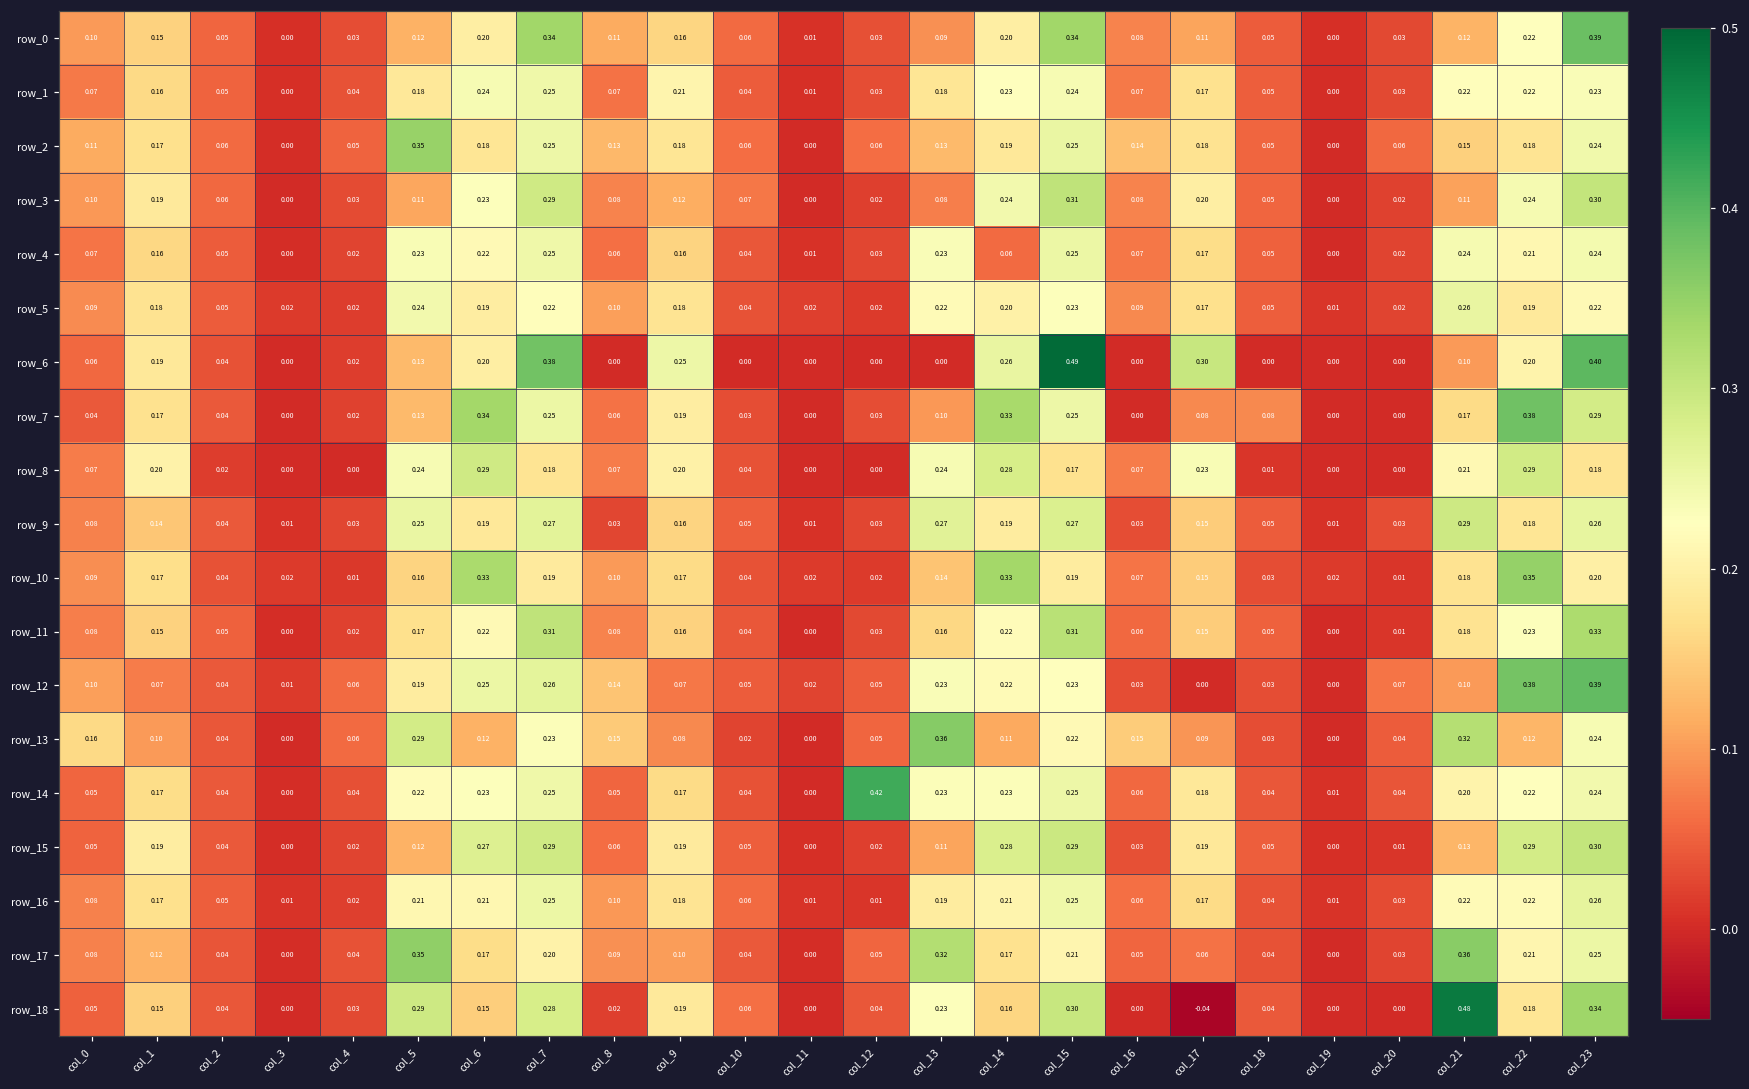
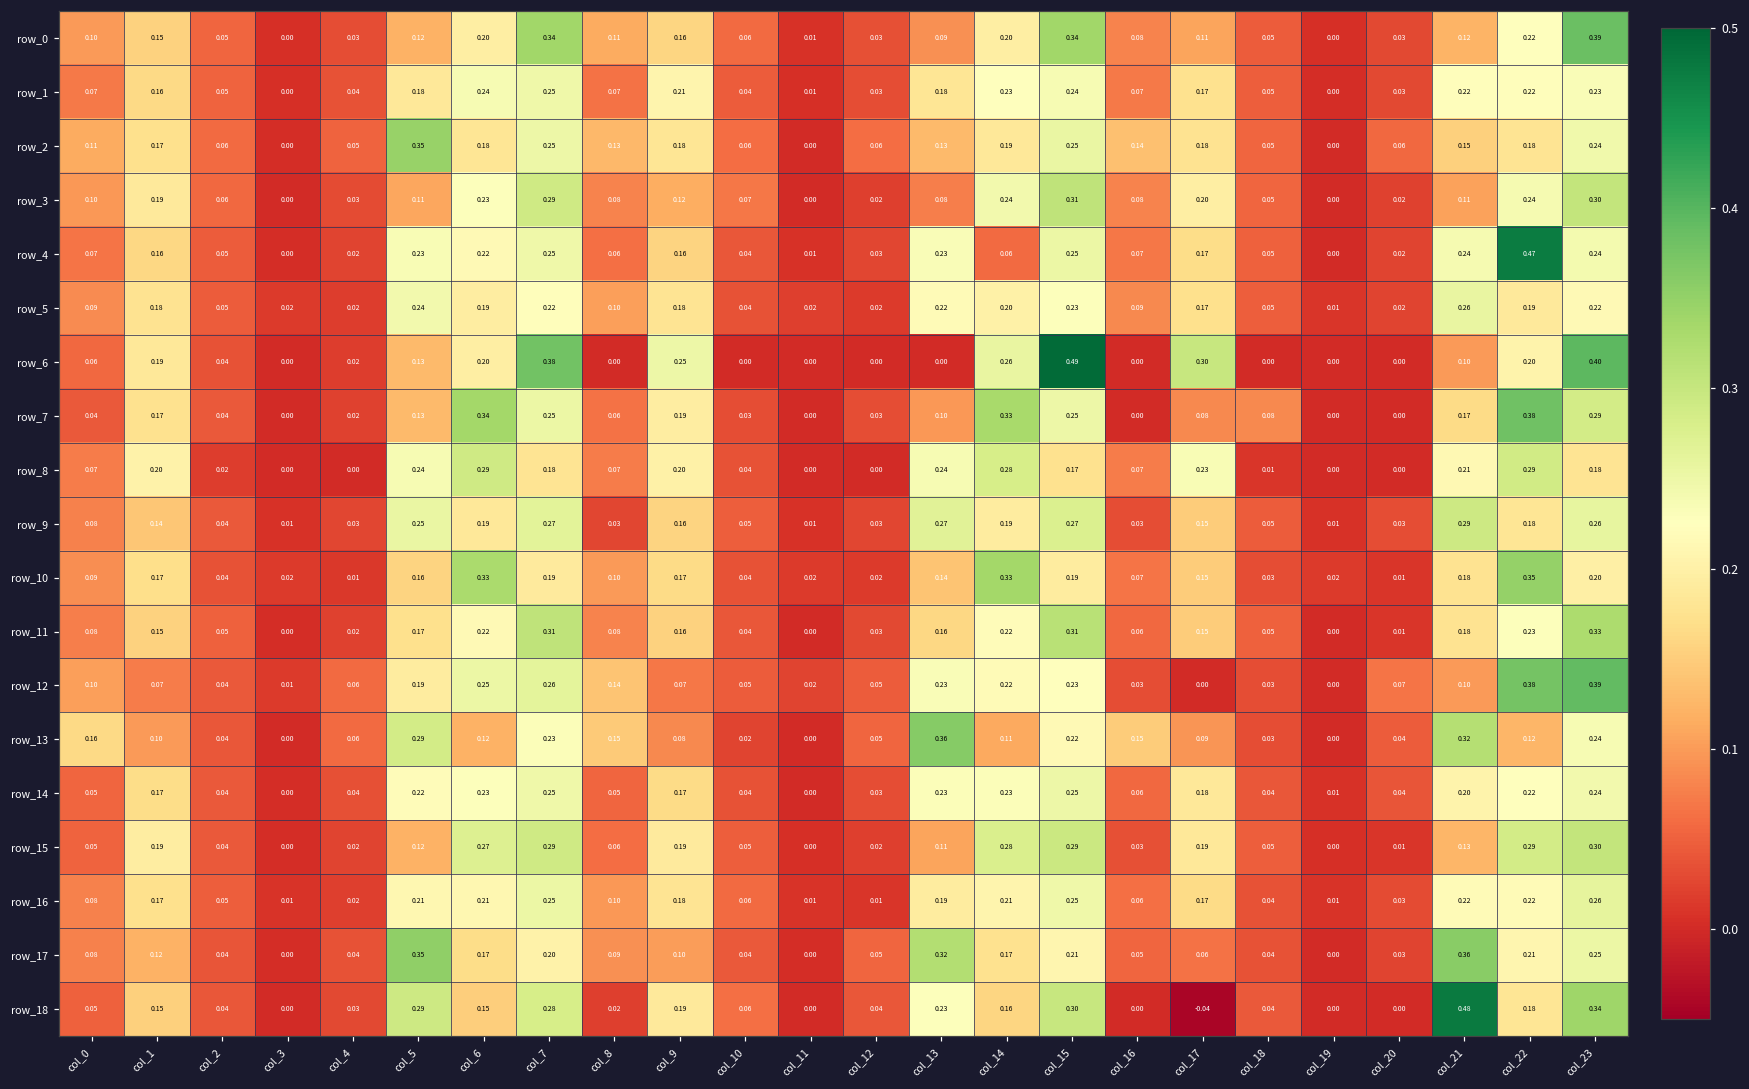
  {
    "row_4": {
      "col_0": 0.07,
      "col_1": 0.16,
      "col_2": 0.05,
      "col_3": 0.00,
      "col_4": 0.02,
      "col_5": 0.23,
      "col_6": 0.22,
      "col_7": 0.25,
      "col_8": 0.06,
      "col_9": 0.16,
      "col_10": 0.04,
      "col_11": 0.01,
      "col_12": 0.03,
      "col_13": 0.23,
      "col_14": 0.06,
      "col_15": 0.25,
      "col_16": 0.07,
      "col_17": 0.17,
      "col_18": 0.05,
      "col_19": 0.00,
      "col_20": 0.02,
      "col_21": 0.24,
-     "col_22": 0.21,
+     "col_22": 0.47,
      "col_23": 0.24
    },
    "row_14": {
      "col_0": 0.05,
      "col_1": 0.17,
      "col_2": 0.04,
      "col_3": 0.00,
      "col_4": 0.04,
      "col_5": 0.22,
      "col_6": 0.23,
      "col_7": 0.25,
      "col_8": 0.05,
      "col_9": 0.17,
      "col_10": 0.04,
      "col_11": 0.00,
-     "col_12": 0.42,
+     "col_12": 0.03,
      "col_13": 0.23,
      "col_14": 0.23,
      "col_15": 0.25,
      "col_16": 0.06,
      "col_17": 0.18,
      "col_18": 0.04,
      "col_19": 0.01,
      "col_20": 0.04,
      "col_21": 0.20,
      "col_22": 0.22,
      "col_23": 0.24
    }
  }
